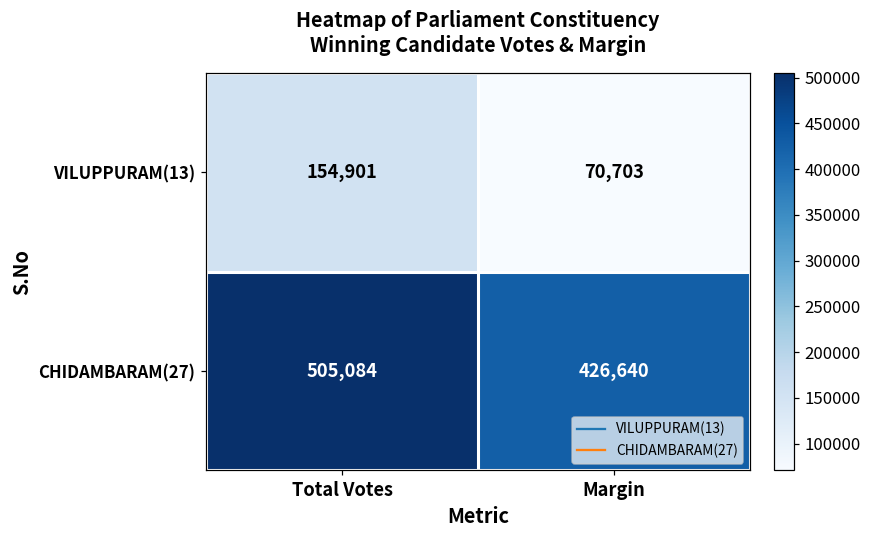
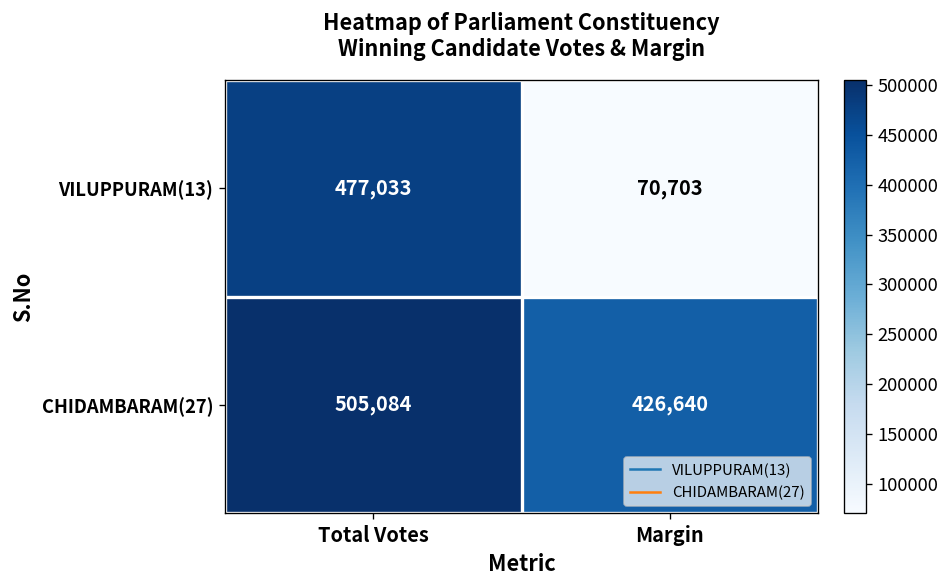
  {
    "VILUPPURAM(13)": {
-     "Total Votes": "154,901",
+     "Total Votes": "477,033",
      "Margin": "70,703"
    },
    "CHIDAMBARAM(27)": {
      "Total Votes": "505,084",
      "Margin": "426,640"
    }
  }
